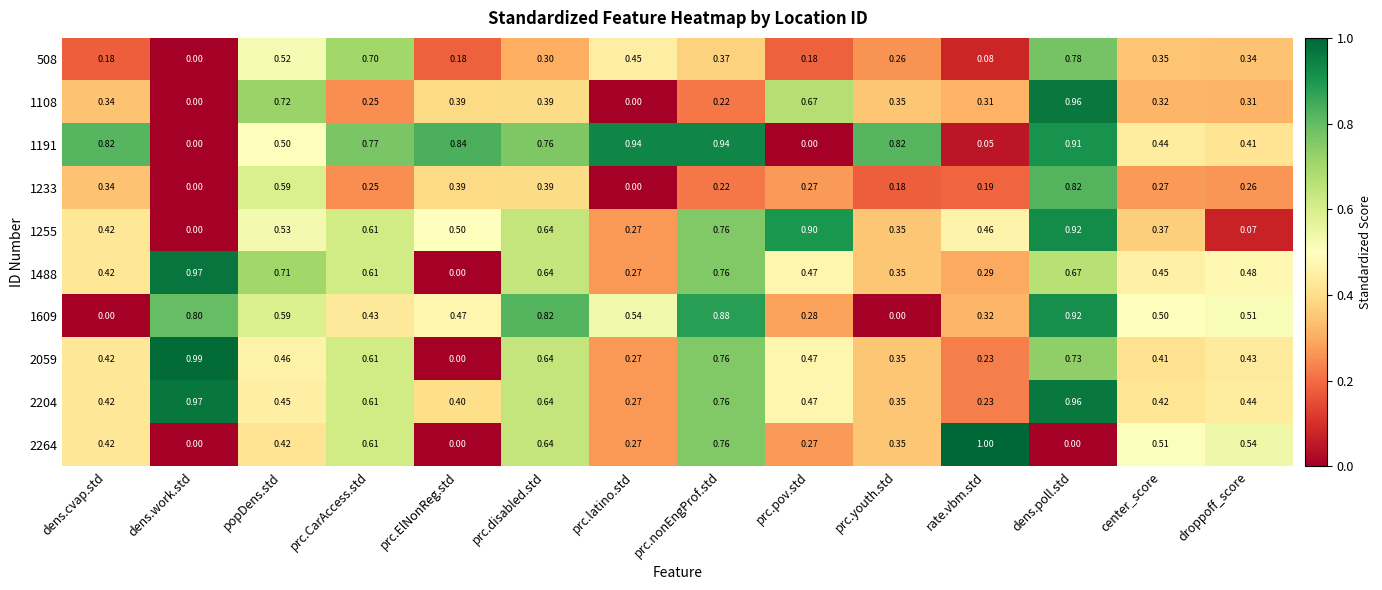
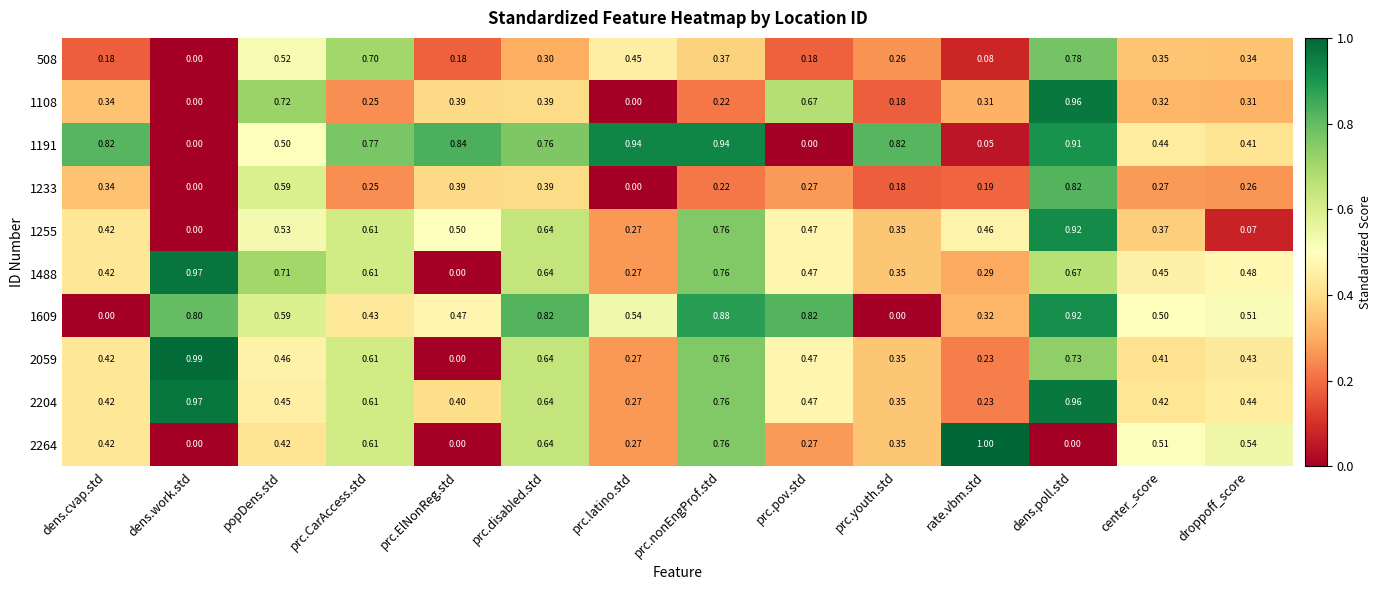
  {
    "508": {
      "dens.cvap.std": 0.18,
      "dens.work.std": 0.00,
      "popDens.std": 0.52,
      "prc.CarAccess.std": 0.70,
      "prc.ElNonReg.std": 0.18,
      "prc.disabled.std": 0.30,
      "prc.latino.std": 0.45,
      "prc.nonEngProf.std": 0.37,
      "prc.pov.std": 0.18,
      "prc.youth.std": 0.26,
      "rate.vbm.std": 0.08,
      "dens.poll.std": 0.78,
      "center_score": 0.35,
      "droppoff_score": 0.34
    },
    "1108": {
      "dens.cvap.std": 0.34,
      "dens.work.std": 0.00,
      "popDens.std": 0.72,
      "prc.CarAccess.std": 0.25,
      "prc.ElNonReg.std": 0.39,
      "prc.disabled.std": 0.39,
      "prc.latino.std": 0.00,
      "prc.nonEngProf.std": 0.22,
      "prc.pov.std": 0.67,
-     "prc.youth.std": 0.35,
+     "prc.youth.std": 0.18,
      "rate.vbm.std": 0.31,
      "dens.poll.std": 0.96,
      "center_score": 0.32,
      "droppoff_score": 0.31
    },
    "1191": {
      "dens.cvap.std": 0.82,
      "dens.work.std": 0.00,
      "popDens.std": 0.50,
      "prc.CarAccess.std": 0.77,
      "prc.ElNonReg.std": 0.84,
      "prc.disabled.std": 0.76,
      "prc.latino.std": 0.94,
      "prc.nonEngProf.std": 0.94,
      "prc.pov.std": 0.00,
      "prc.youth.std": 0.82,
      "rate.vbm.std": 0.05,
      "dens.poll.std": 0.91,
      "center_score": 0.44,
      "droppoff_score": 0.41
    },
    "1233": {
      "dens.cvap.std": 0.34,
      "dens.work.std": 0.00,
      "popDens.std": 0.59,
      "prc.CarAccess.std": 0.25,
      "prc.ElNonReg.std": 0.39,
      "prc.disabled.std": 0.39,
      "prc.latino.std": 0.00,
      "prc.nonEngProf.std": 0.22,
      "prc.pov.std": 0.27,
      "prc.youth.std": 0.18,
      "rate.vbm.std": 0.19,
      "dens.poll.std": 0.82,
      "center_score": 0.27,
      "droppoff_score": 0.26
    },
    "1255": {
      "dens.cvap.std": 0.42,
      "dens.work.std": 0.00,
      "popDens.std": 0.53,
      "prc.CarAccess.std": 0.61,
      "prc.ElNonReg.std": 0.50,
      "prc.disabled.std": 0.64,
      "prc.latino.std": 0.27,
      "prc.nonEngProf.std": 0.76,
-     "prc.pov.std": 0.90,
+     "prc.pov.std": 0.47,
      "prc.youth.std": 0.35,
      "rate.vbm.std": 0.46,
      "dens.poll.std": 0.92,
      "center_score": 0.37,
      "droppoff_score": 0.07
    },
    "1488": {
      "dens.cvap.std": 0.42,
      "dens.work.std": 0.97,
      "popDens.std": 0.71,
      "prc.CarAccess.std": 0.61,
      "prc.ElNonReg.std": 0.00,
      "prc.disabled.std": 0.64,
      "prc.latino.std": 0.27,
      "prc.nonEngProf.std": 0.76,
      "prc.pov.std": 0.47,
      "prc.youth.std": 0.35,
      "rate.vbm.std": 0.29,
      "dens.poll.std": 0.67,
      "center_score": 0.45,
      "droppoff_score": 0.48
    },
    "1609": {
      "dens.cvap.std": 0.00,
      "dens.work.std": 0.80,
      "popDens.std": 0.59,
      "prc.CarAccess.std": 0.43,
      "prc.ElNonReg.std": 0.47,
      "prc.disabled.std": 0.82,
      "prc.latino.std": 0.54,
      "prc.nonEngProf.std": 0.88,
-     "prc.pov.std": 0.28,
+     "prc.pov.std": 0.82,
      "prc.youth.std": 0.00,
      "rate.vbm.std": 0.32,
      "dens.poll.std": 0.92,
      "center_score": 0.50,
      "droppoff_score": 0.51
    },
    "2059": {
      "dens.cvap.std": 0.42,
      "dens.work.std": 0.99,
      "popDens.std": 0.46,
      "prc.CarAccess.std": 0.61,
      "prc.ElNonReg.std": 0.00,
      "prc.disabled.std": 0.64,
      "prc.latino.std": 0.27,
      "prc.nonEngProf.std": 0.76,
      "prc.pov.std": 0.47,
      "prc.youth.std": 0.35,
      "rate.vbm.std": 0.23,
      "dens.poll.std": 0.73,
      "center_score": 0.41,
      "droppoff_score": 0.43
    },
    "2204": {
      "dens.cvap.std": 0.42,
      "dens.work.std": 0.97,
      "popDens.std": 0.45,
      "prc.CarAccess.std": 0.61,
      "prc.ElNonReg.std": 0.40,
      "prc.disabled.std": 0.64,
      "prc.latino.std": 0.27,
      "prc.nonEngProf.std": 0.76,
      "prc.pov.std": 0.47,
      "prc.youth.std": 0.35,
      "rate.vbm.std": 0.23,
      "dens.poll.std": 0.96,
      "center_score": 0.42,
      "droppoff_score": 0.44
    },
    "2264": {
      "dens.cvap.std": 0.42,
      "dens.work.std": 0.00,
      "popDens.std": 0.42,
      "prc.CarAccess.std": 0.61,
      "prc.ElNonReg.std": 0.00,
      "prc.disabled.std": 0.64,
      "prc.latino.std": 0.27,
      "prc.nonEngProf.std": 0.76,
      "prc.pov.std": 0.27,
      "prc.youth.std": 0.35,
      "rate.vbm.std": 1.00,
      "dens.poll.std": 0.00,
      "center_score": 0.51,
      "droppoff_score": 0.54
    }
  }
